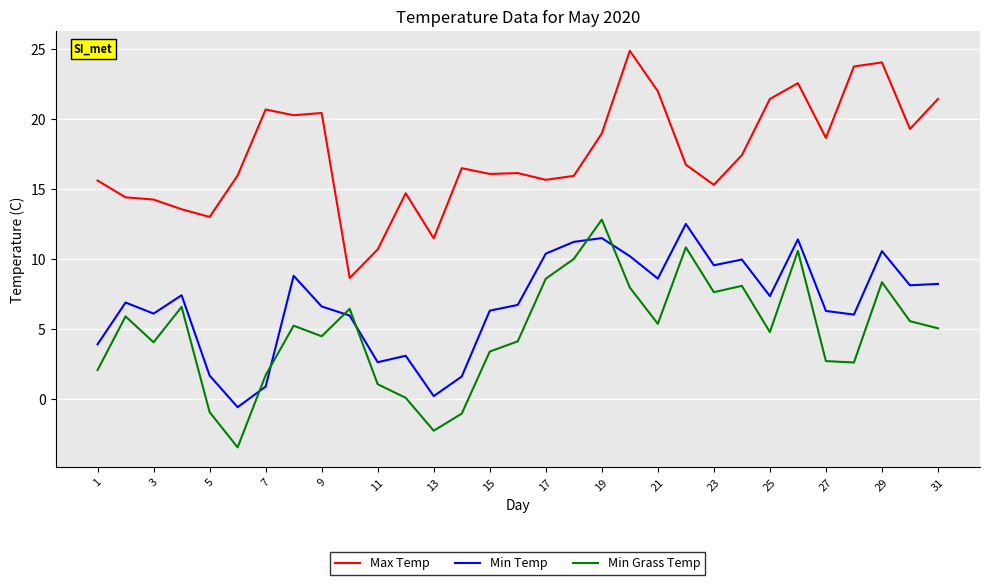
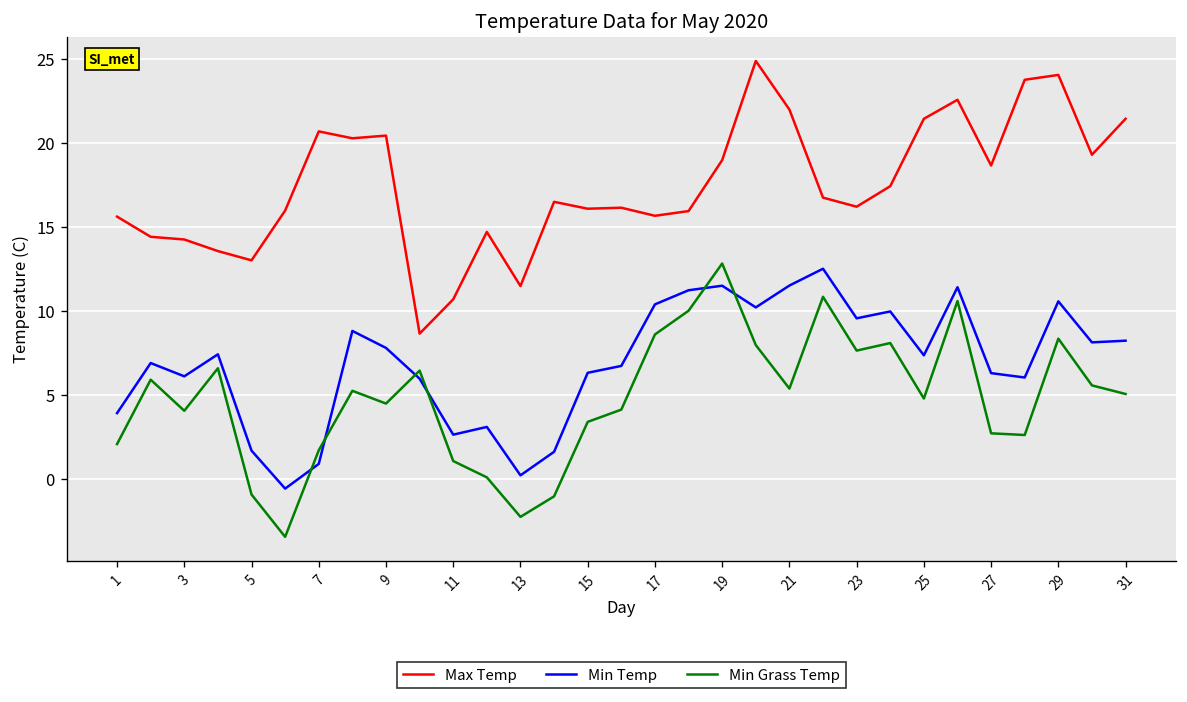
  {
    "Max Temp": {
      "1": 15.6,
      "3": 14.2,
      "5": 13.0,
      "7": 20.7,
      "9": 20.4,
      "11": 10.7,
      "13": 11.5,
      "15": 16.1,
      "17": 15.7,
      "19": 19.0,
      "21": 22.0,
-     "23": 15.3,
+     "23": 16.2,
      "25": 21.4,
      "27": 18.6,
      "29": 24.0,
      "31": 21.4
    },
    "Min Temp": {
      "1": 3.9,
      "3": 6.1,
      "5": 1.7,
      "7": 0.9,
-     "9": 6.6,
+     "9": 7.8,
      "11": 2.6,
      "13": 0.2,
      "15": 6.3,
      "17": 10.4,
      "19": 11.5,
-     "21": 8.6,
+     "21": 11.5,
      "23": 9.6,
      "25": 7.4,
      "27": 6.3,
      "29": 10.6,
      "31": 8.2
    },
    "Min Grass Temp": {
      "1": 2.1,
      "3": 4.1,
      "5": -0.9,
      "7": 1.7,
      "9": 4.5,
      "11": 1.1,
      "13": -2.3,
      "15": 3.4,
      "17": 8.6,
      "19": 12.8,
      "21": 5.4,
      "23": 7.6,
      "25": 4.8,
      "27": 2.7,
      "29": 8.3,
      "31": 5.1
    }
  }
